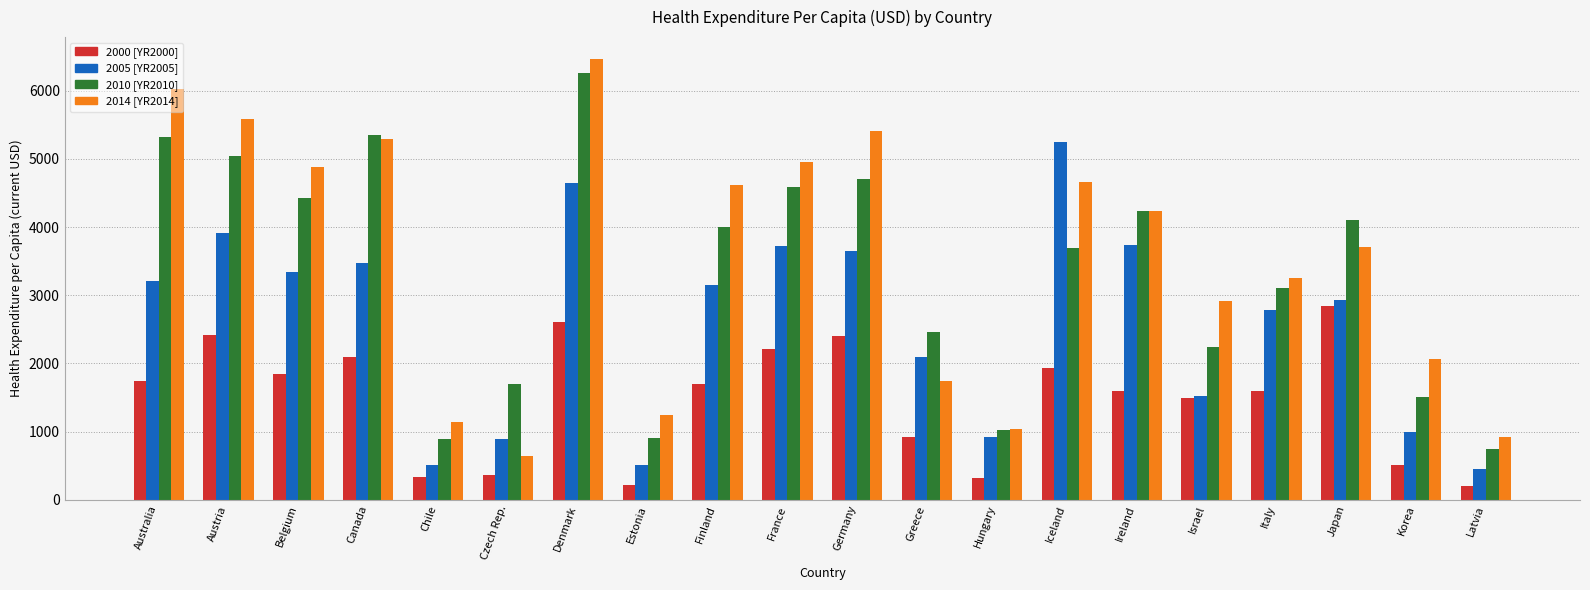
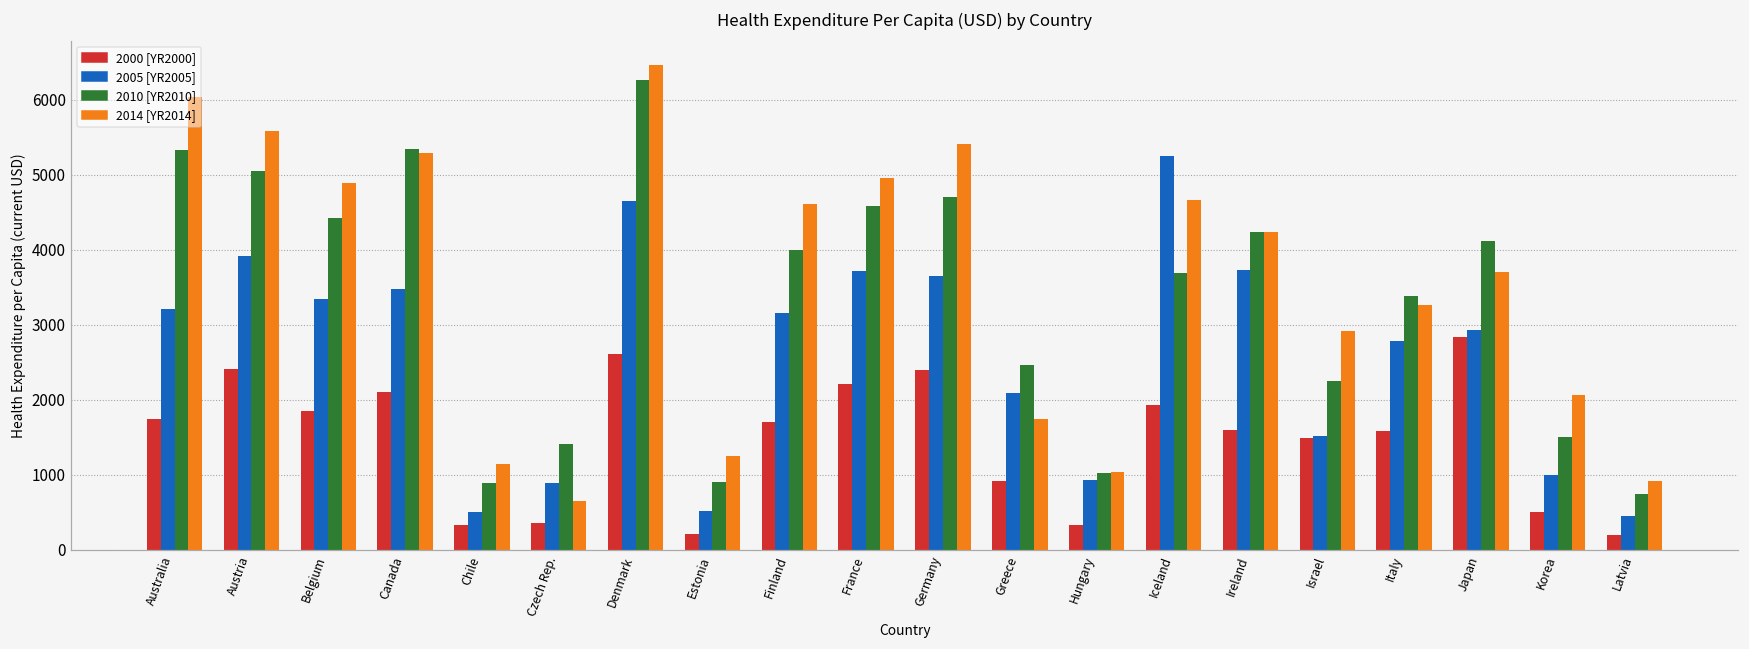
  {
    "2000 [YR2000]": {
      "Australia": 1700,
      "Austria": 2400,
      "Belgium": 1800,
      "Canada": 2100,
      "Chile": 300,
      "Czech Rep.": 400,
      "Denmark": 2600,
      "Estonia": 200,
      "Finland": 1700,
      "France": 2200,
      "Germany": 2400,
      "Greece": 900,
      "Hungary": 300,
      "Iceland": 1900,
      "Ireland": 1600,
      "Israel": 1500,
      "Italy": 1600,
      "Japan": 2800,
      "Korea": 500,
      "Latvia": 200
    },
    "2005 [YR2005]": {
      "Australia": 3200,
      "Austria": 3900,
      "Belgium": 3300,
      "Canada": 3500,
      "Chile": 500,
      "Czech Rep.": 900,
      "Denmark": 4700,
      "Estonia": 500,
      "Finland": 3200,
      "France": 3700,
      "Germany": 3600,
      "Greece": 2100,
      "Hungary": 900,
      "Iceland": 5300,
      "Ireland": 3700,
      "Israel": 1500,
      "Italy": 2800,
      "Japan": 2900,
      "Korea": 1000,
      "Latvia": 500
    },
    "2010 [YR2010]": {
      "Australia": 5300,
      "Austria": 5000,
      "Belgium": 4400,
      "Canada": 5300,
      "Chile": 900,
-     "Czech Rep.": 1700,
+     "Czech Rep.": 1400,
      "Denmark": 6300,
      "Estonia": 900,
      "Finland": 4000,
      "France": 4600,
      "Germany": 4700,
      "Greece": 2500,
      "Hungary": 1000,
      "Iceland": 3700,
      "Ireland": 4200,
      "Israel": 2200,
-     "Italy": 3100,
+     "Italy": 3400,
      "Japan": 4100,
      "Korea": 1500,
      "Latvia": 700
    },
    "2014 [YR2014]": {
      "Austria": 5600,
      "Belgium": 4900,
      "Canada": 5300,
      "Chile": 1100,
      "Czech Rep.": 600,
      "Denmark": 6500,
      "Estonia": 1200,
      "Finland": 4600,
      "France": 5000,
      "Germany": 5400,
      "Greece": 1700,
      "Hungary": 1000,
      "Iceland": 4700,
      "Ireland": 4200,
      "Israel": 2900,
      "Italy": 3300,
      "Japan": 3700,
      "Korea": 2100,
      "Latvia": 900
    }
  }
